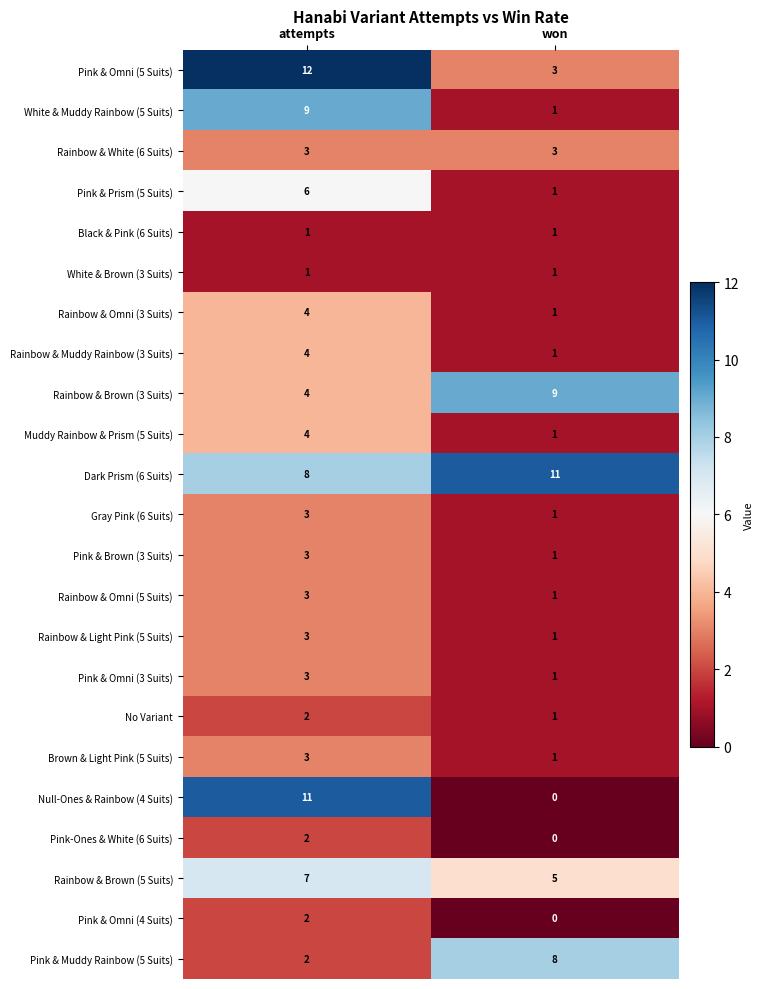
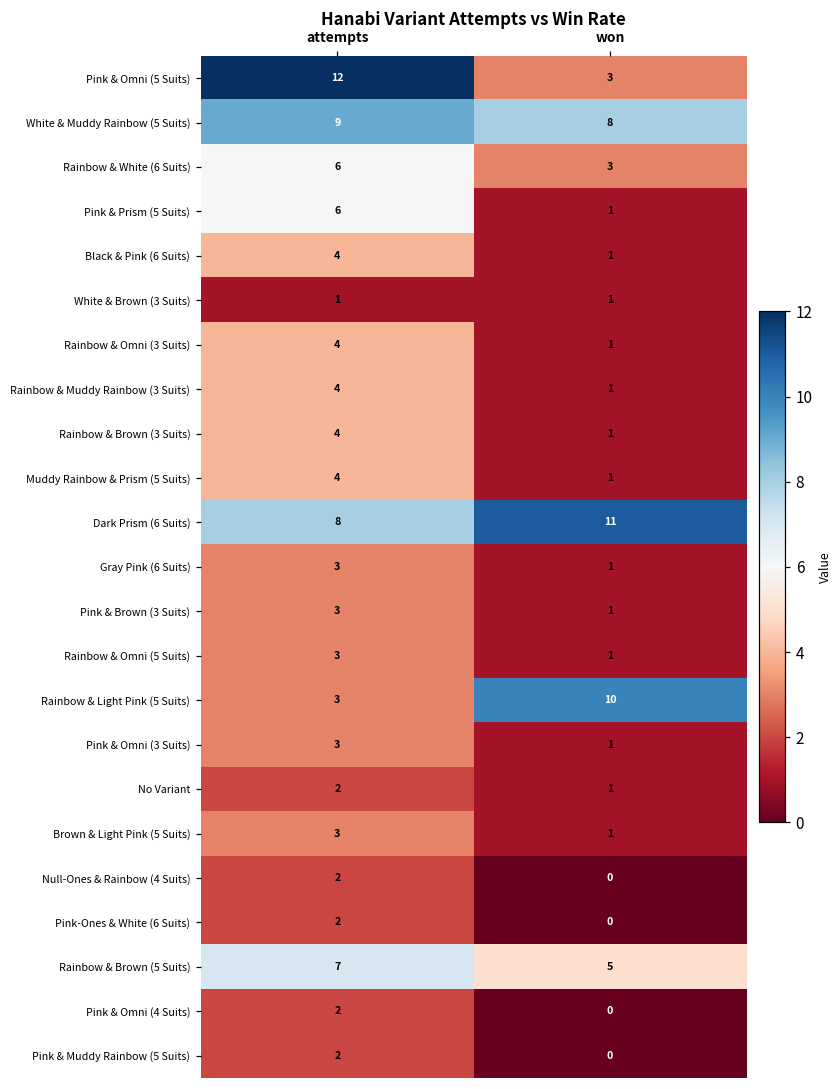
  {
    "Pink & Omni (5 Suits)": {
      "attempts": 12,
      "won": 3
    },
    "White & Muddy Rainbow (5 Suits)": {
      "attempts": 9,
-     "won": 1
+     "won": 8
    },
    "Rainbow & White (6 Suits)": {
-     "attempts": 3,
+     "attempts": 6,
      "won": 3
    },
    "Pink & Prism (5 Suits)": {
      "attempts": 6,
      "won": 1
    },
    "Black & Pink (6 Suits)": {
-     "attempts": 1,
+     "attempts": 4,
      "won": 1
    },
    "White & Brown (3 Suits)": {
      "attempts": 1,
      "won": 1
    },
    "Rainbow & Omni (3 Suits)": {
      "attempts": 4,
      "won": 1
    },
    "Rainbow & Muddy Rainbow (3 Suits)": {
      "attempts": 4,
      "won": 1
    },
    "Rainbow & Brown (3 Suits)": {
      "attempts": 4,
-     "won": 9
+     "won": 1
    },
    "Muddy Rainbow & Prism (5 Suits)": {
      "attempts": 4,
      "won": 1
    },
    "Dark Prism (6 Suits)": {
      "attempts": 8,
      "won": 11
    },
    "Gray Pink (6 Suits)": {
      "attempts": 3,
      "won": 1
    },
    "Pink & Brown (3 Suits)": {
      "attempts": 3,
      "won": 1
    },
    "Rainbow & Omni (5 Suits)": {
      "attempts": 3,
      "won": 1
    },
    "Rainbow & Light Pink (5 Suits)": {
      "attempts": 3,
-     "won": 1
+     "won": 10
    },
    "Pink & Omni (3 Suits)": {
      "attempts": 3,
      "won": 1
    },
    "No Variant": {
      "attempts": 2,
      "won": 1
    },
    "Brown & Light Pink (5 Suits)": {
      "attempts": 3,
      "won": 1
    },
    "Null-Ones & Rainbow (4 Suits)": {
-     "attempts": 11,
+     "attempts": 2,
      "won": 0
    },
    "Pink-Ones & White (6 Suits)": {
      "attempts": 2,
      "won": 0
    },
    "Rainbow & Brown (5 Suits)": {
      "attempts": 7,
      "won": 5
    },
    "Pink & Omni (4 Suits)": {
      "attempts": 2,
      "won": 0
    },
    "Pink & Muddy Rainbow (5 Suits)": {
      "attempts": 2,
-     "won": 8
+     "won": 0
    }
  }
